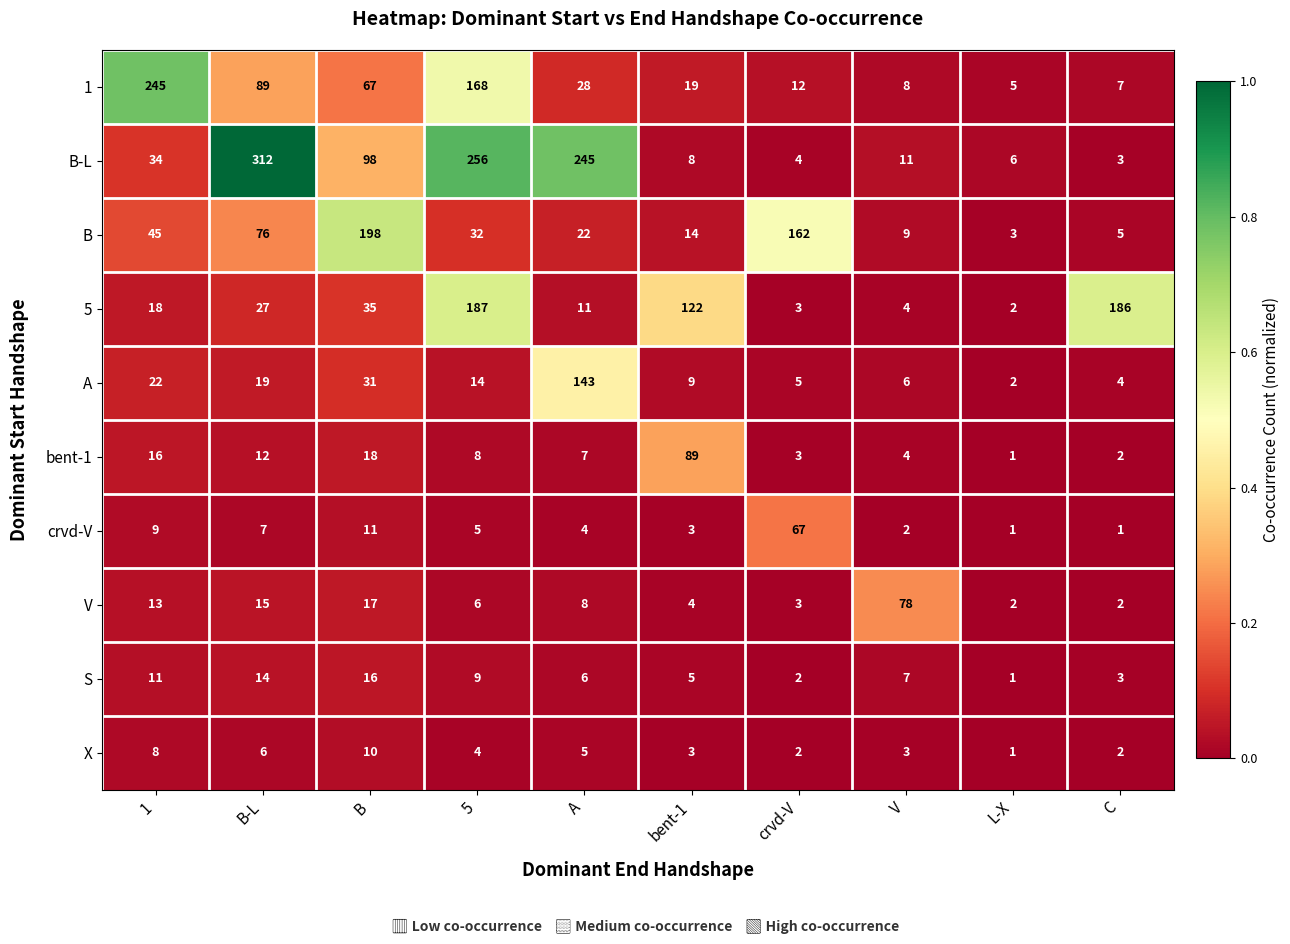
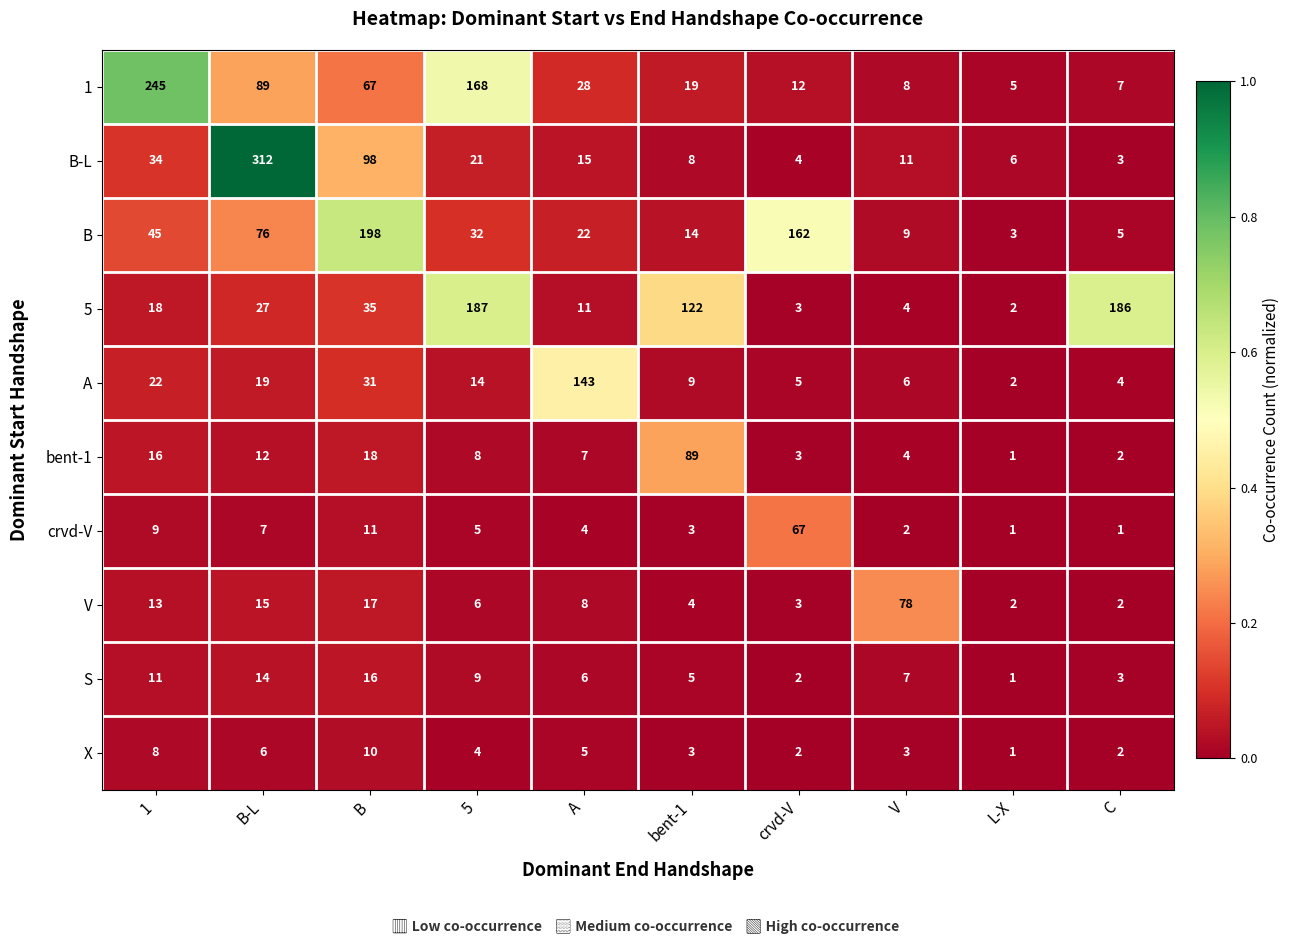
  {
    "1": {
      "1": 245,
      "B-L": 89,
      "B": 67,
      "5": 168,
      "A": 28,
      "bent-1": 19,
      "crvd-V": 12,
      "V": 8,
      "L-X": 5,
      "C": 7
    },
    "B-L": {
      "1": 34,
      "B-L": 312,
      "B": 98,
-     "5": 256,
-     "A": 245,
+     "5": 21,
+     "A": 15,
      "bent-1": 8,
      "crvd-V": 4,
      "V": 11,
      "L-X": 6,
      "C": 3
    },
    "B": {
      "1": 45,
      "B-L": 76,
      "B": 198,
      "5": 32,
      "A": 22,
      "bent-1": 14,
      "crvd-V": 162,
      "V": 9,
      "L-X": 3,
      "C": 5
    },
    "5": {
      "1": 18,
      "B-L": 27,
      "B": 35,
      "5": 187,
      "A": 11,
      "bent-1": 122,
      "crvd-V": 3,
      "V": 4,
      "L-X": 2,
      "C": 186
    },
    "A": {
      "1": 22,
      "B-L": 19,
      "B": 31,
      "5": 14,
      "A": 143,
      "bent-1": 9,
      "crvd-V": 5,
      "V": 6,
      "L-X": 2,
      "C": 4
    },
    "bent-1": {
      "1": 16,
      "B-L": 12,
      "B": 18,
      "5": 8,
      "A": 7,
      "bent-1": 89,
      "crvd-V": 3,
      "V": 4,
      "L-X": 1,
      "C": 2
    },
    "crvd-V": {
      "1": 9,
      "B-L": 7,
      "B": 11,
      "5": 5,
      "A": 4,
      "bent-1": 3,
      "crvd-V": 67,
      "V": 2,
      "L-X": 1,
      "C": 1
    },
    "V": {
      "1": 13,
      "B-L": 15,
      "B": 17,
      "5": 6,
      "A": 8,
      "bent-1": 4,
      "crvd-V": 3,
      "V": 78,
      "L-X": 2,
      "C": 2
    },
    "S": {
      "1": 11,
      "B-L": 14,
      "B": 16,
      "5": 9,
      "A": 6,
      "bent-1": 5,
      "crvd-V": 2,
      "V": 7,
      "L-X": 1,
      "C": 3
    },
    "X": {
      "1": 8,
      "B-L": 6,
      "B": 10,
      "5": 4,
      "A": 5,
      "bent-1": 3,
      "crvd-V": 2,
      "V": 3,
      "L-X": 1,
      "C": 2
    }
  }
